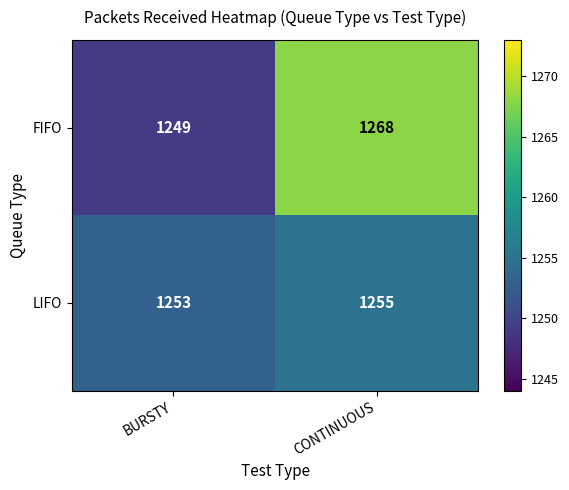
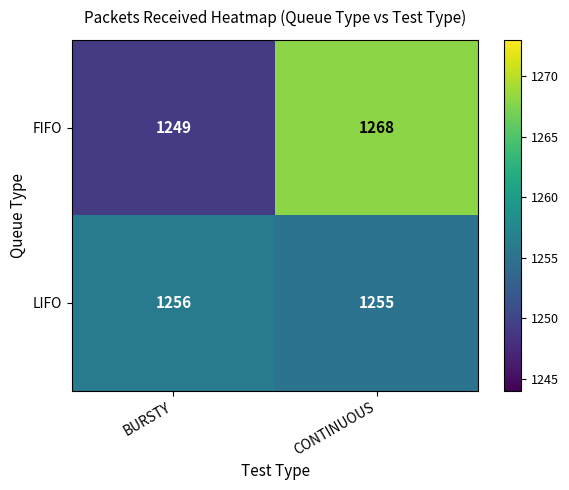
  {
    "FIFO": {
      "BURSTY": 1249,
      "CONTINUOUS": 1268
    },
    "LIFO": {
-     "BURSTY": 1253,
+     "BURSTY": 1256,
      "CONTINUOUS": 1255
    }
  }
